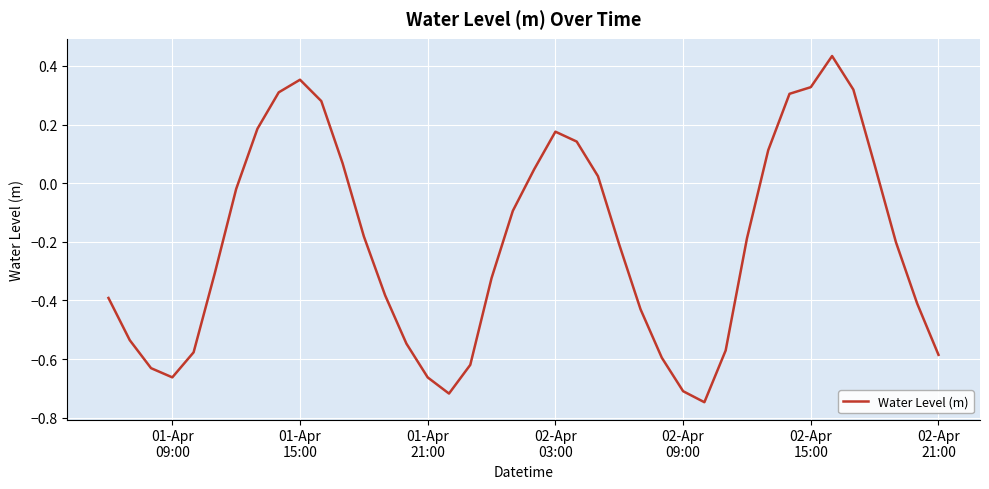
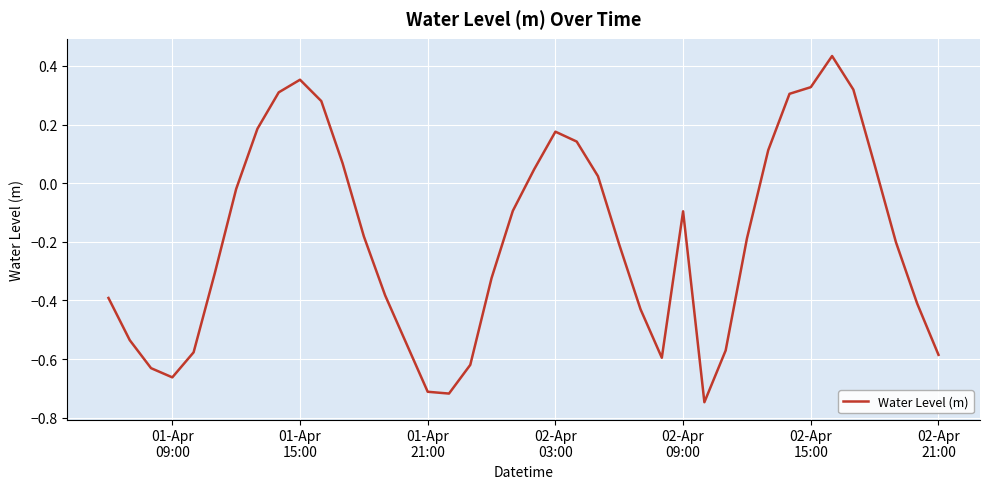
  {
    "01-Apr 09:00": -0.66,
    "01-Apr 15:00": 0.35,
-   "01-Apr 21:00": -0.66,
+   "01-Apr 21:00": -0.71,
    "02-Apr 03:00": 0.18,
-   "02-Apr 09:00": -0.71,
+   "02-Apr 09:00": -0.10,
    "02-Apr 15:00": 0.33,
    "02-Apr 21:00": -0.59
  }
